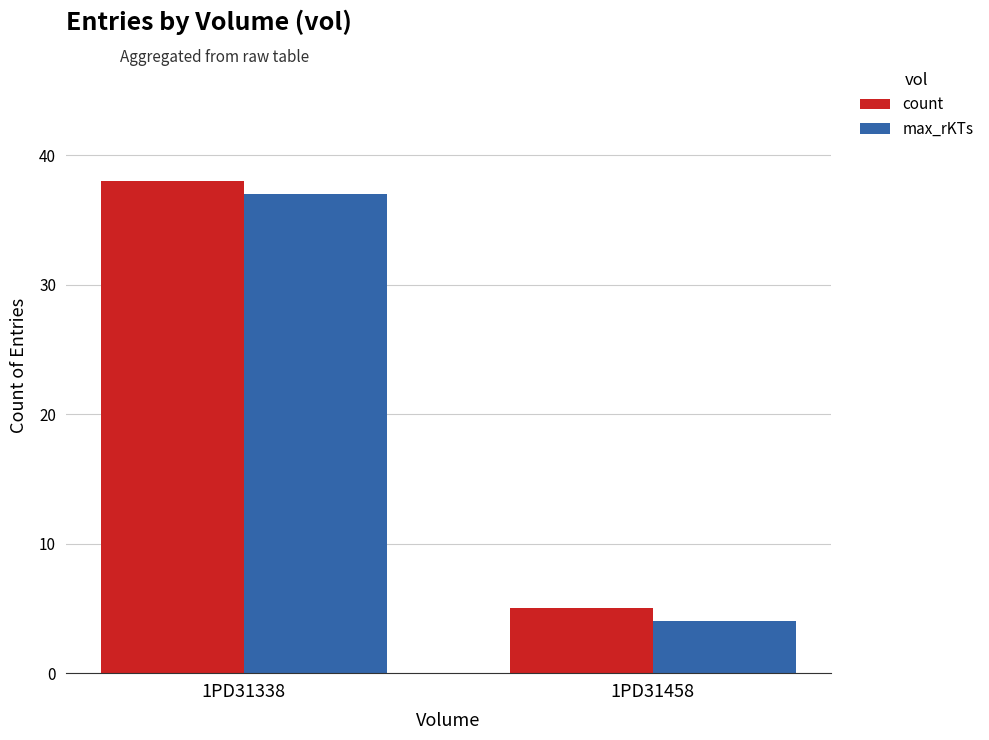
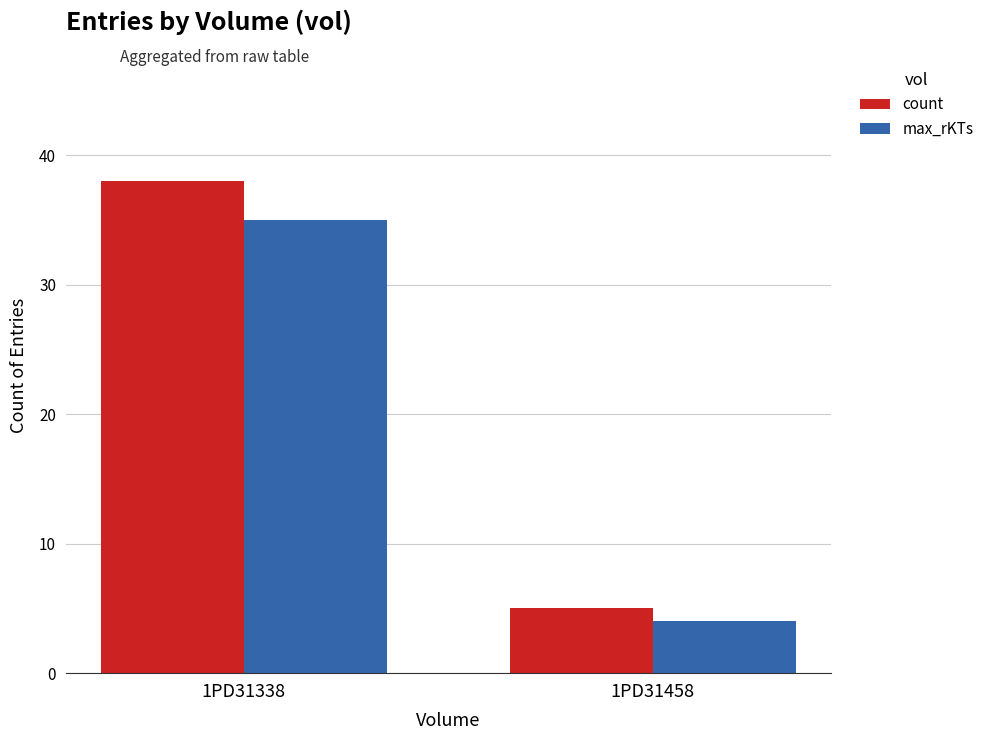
  {
    "count": {
      "1PD31338": 38,
      "1PD31458": 5
    },
    "max_rKTs": {
-     "1PD31338": 37,
+     "1PD31338": 35,
      "1PD31458": 4
    }
  }
